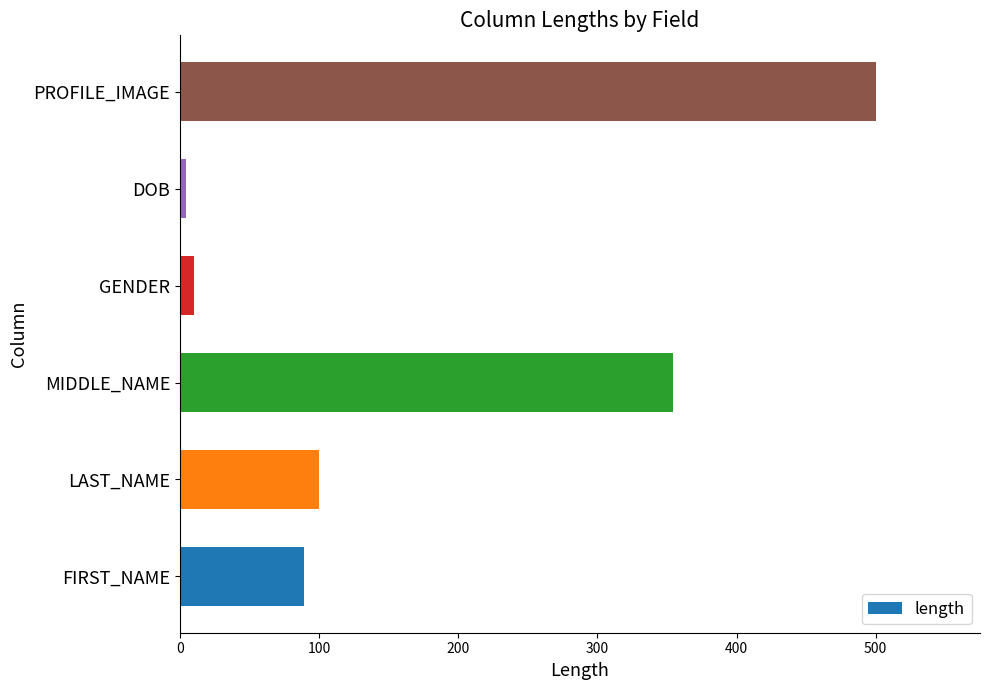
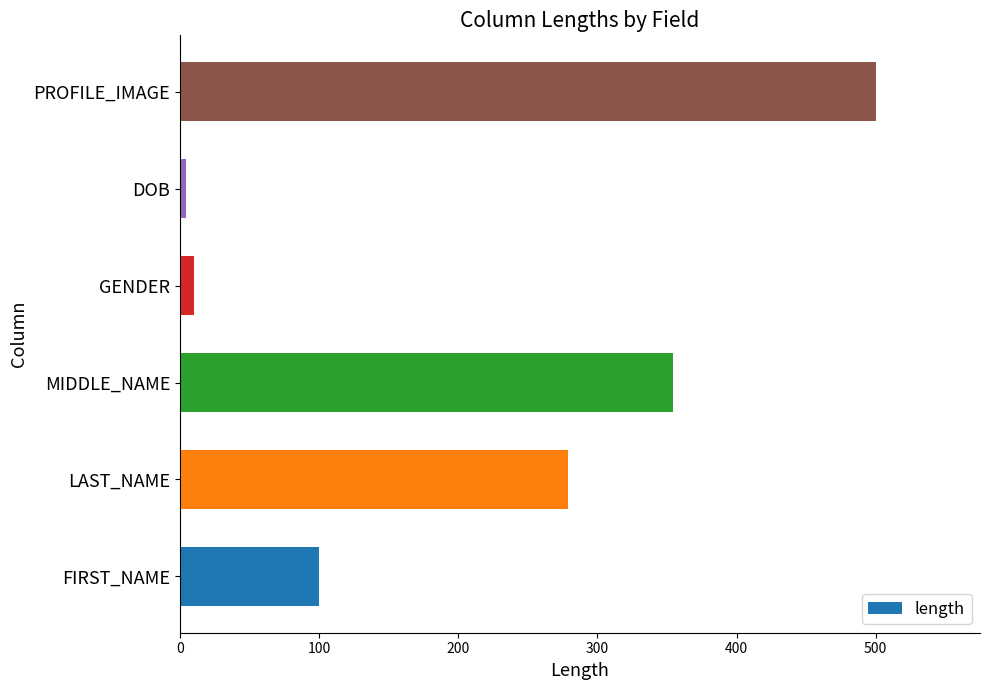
  {
    "PROFILE_IMAGE": 500,
    "DOB": 4,
    "GENDER": 10,
    "MIDDLE_NAME": 354,
-   "LAST_NAME": 100,
-   "FIRST_NAME": 89
+   "LAST_NAME": 279,
+   "FIRST_NAME": 100
  }
